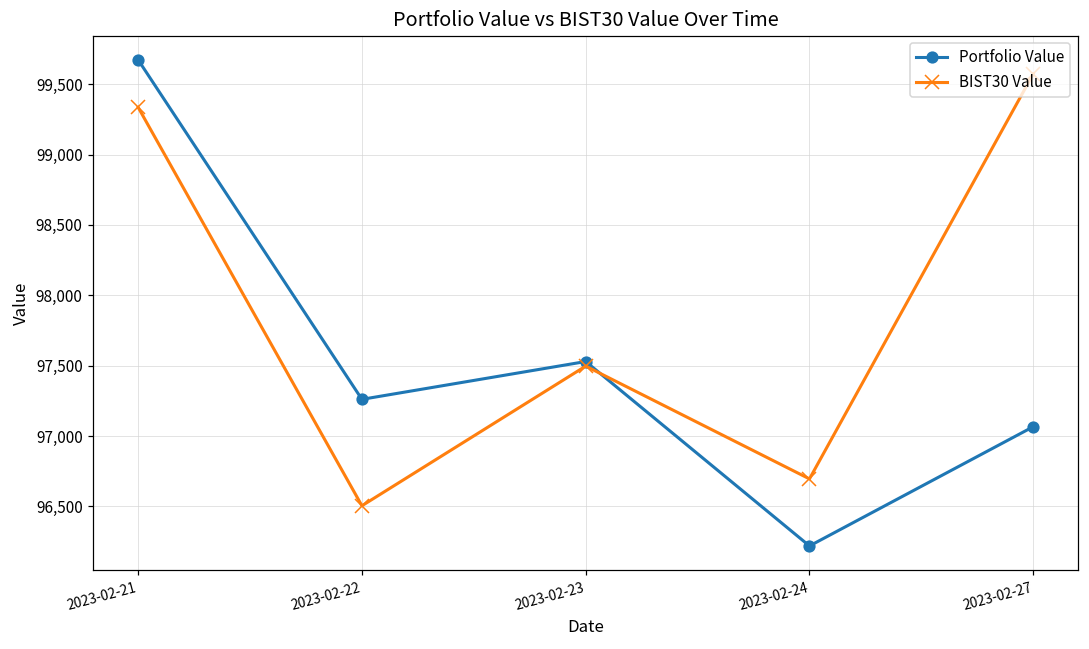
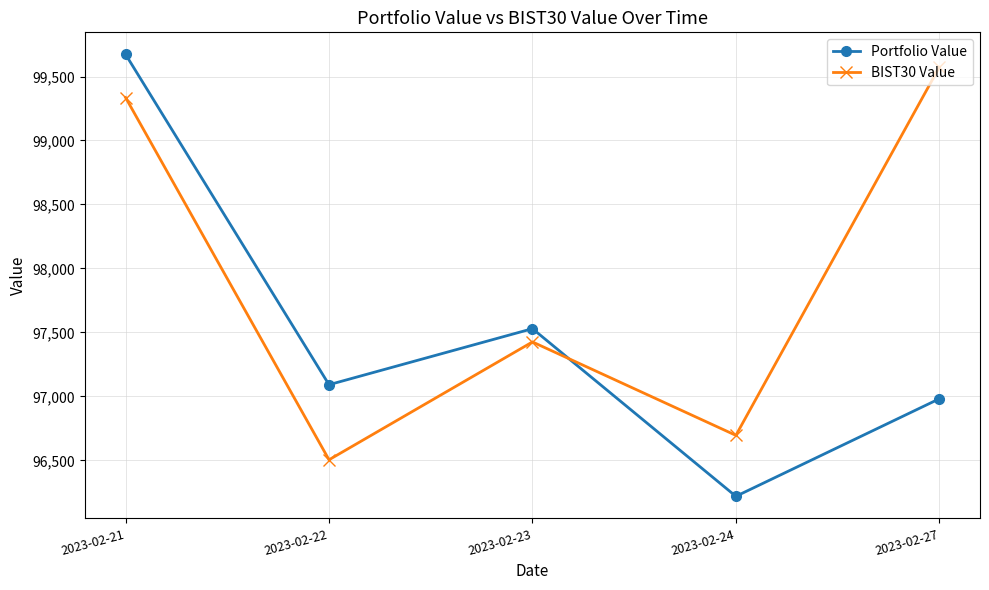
  {
    "Portfolio Value": {
      "2023-02-21": "99,670",
-     "2023-02-22": "97,260",
+     "2023-02-22": "97,090",
      "2023-02-23": "97,530",
      "2023-02-24": "96,220",
-     "2023-02-27": "97,070"
+     "2023-02-27": "96,980"
    },
    "BIST30 Value": {
      "2023-02-21": "99,340",
      "2023-02-22": "96,500",
-     "2023-02-23": "97,500",
+     "2023-02-23": "97,430",
      "2023-02-24": "96,700"
    }
  }
